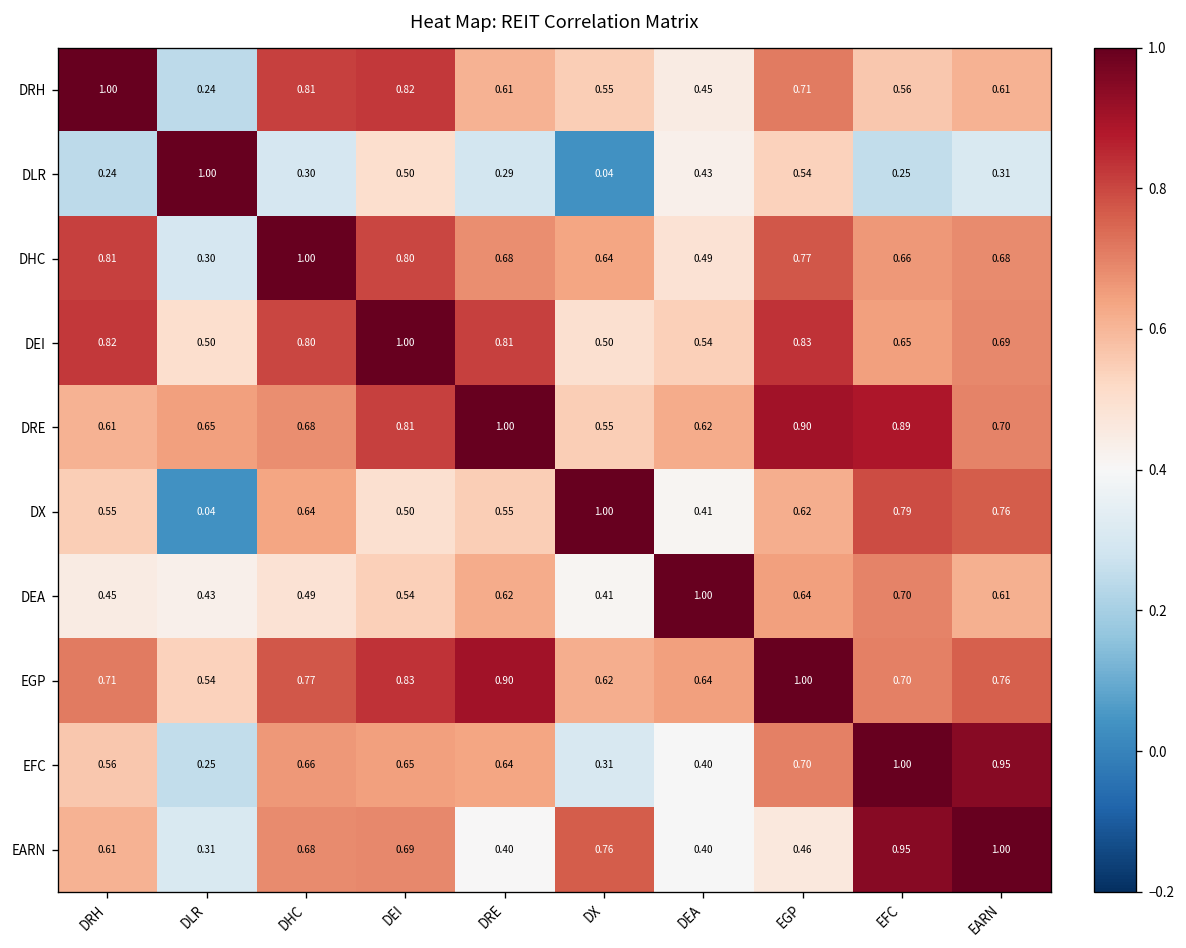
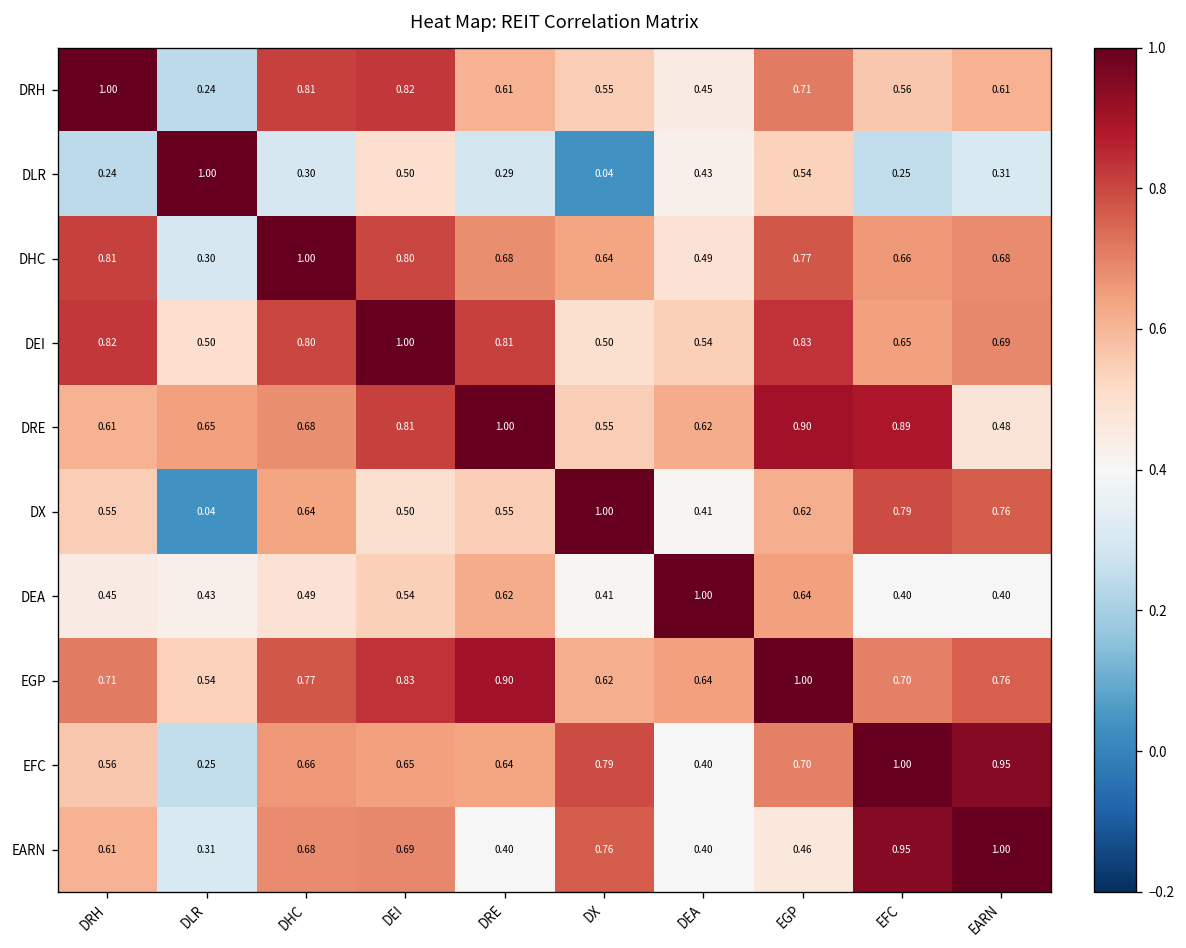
  {
    "DRH": {
      "DRH": 1.00,
      "DLR": 0.24,
      "DHC": 0.81,
      "DEI": 0.82,
      "DRE": 0.61,
      "DX": 0.55,
      "DEA": 0.45,
      "EGP": 0.71,
      "EFC": 0.56,
      "EARN": 0.61
    },
    "DLR": {
      "DRH": 0.24,
      "DLR": 1.00,
      "DHC": 0.30,
      "DEI": 0.50,
      "DRE": 0.29,
      "DX": 0.04,
      "DEA": 0.43,
      "EGP": 0.54,
      "EFC": 0.25,
      "EARN": 0.31
    },
    "DHC": {
      "DRH": 0.81,
      "DLR": 0.30,
      "DHC": 1.00,
      "DEI": 0.80,
      "DRE": 0.68,
      "DX": 0.64,
      "DEA": 0.49,
      "EGP": 0.77,
      "EFC": 0.66,
      "EARN": 0.68
    },
    "DEI": {
      "DRH": 0.82,
      "DLR": 0.50,
      "DHC": 0.80,
      "DEI": 1.00,
      "DRE": 0.81,
      "DX": 0.50,
      "DEA": 0.54,
      "EGP": 0.83,
      "EFC": 0.65,
      "EARN": 0.69
    },
    "DRE": {
      "DRH": 0.61,
      "DLR": 0.65,
      "DHC": 0.68,
      "DEI": 0.81,
      "DRE": 1.00,
      "DX": 0.55,
      "DEA": 0.62,
      "EGP": 0.90,
      "EFC": 0.89,
-     "EARN": 0.70
+     "EARN": 0.48
    },
    "DX": {
      "DRH": 0.55,
      "DLR": 0.04,
      "DHC": 0.64,
      "DEI": 0.50,
      "DRE": 0.55,
      "DX": 1.00,
      "DEA": 0.41,
      "EGP": 0.62,
      "EFC": 0.79,
      "EARN": 0.76
    },
    "DEA": {
      "DRH": 0.45,
      "DLR": 0.43,
      "DHC": 0.49,
      "DEI": 0.54,
      "DRE": 0.62,
      "DX": 0.41,
      "DEA": 1.00,
      "EGP": 0.64,
-     "EFC": 0.70,
-     "EARN": 0.61
+     "EFC": 0.40,
+     "EARN": 0.40
    },
    "EGP": {
      "DRH": 0.71,
      "DLR": 0.54,
      "DHC": 0.77,
      "DEI": 0.83,
      "DRE": 0.90,
      "DX": 0.62,
      "DEA": 0.64,
      "EGP": 1.00,
      "EFC": 0.70,
      "EARN": 0.76
    },
    "EFC": {
      "DRH": 0.56,
      "DLR": 0.25,
      "DHC": 0.66,
      "DEI": 0.65,
      "DRE": 0.64,
-     "DX": 0.31,
+     "DX": 0.79,
      "DEA": 0.40,
      "EGP": 0.70,
      "EFC": 1.00,
      "EARN": 0.95
    },
    "EARN": {
      "DRH": 0.61,
      "DLR": 0.31,
      "DHC": 0.68,
      "DEI": 0.69,
      "DRE": 0.40,
      "DX": 0.76,
      "DEA": 0.40,
      "EGP": 0.46,
      "EFC": 0.95,
      "EARN": 1.00
    }
  }
